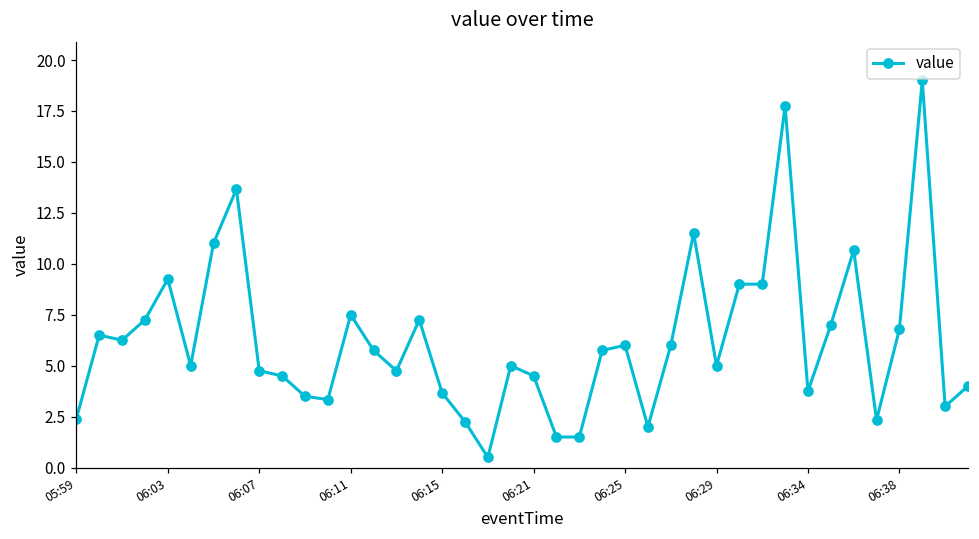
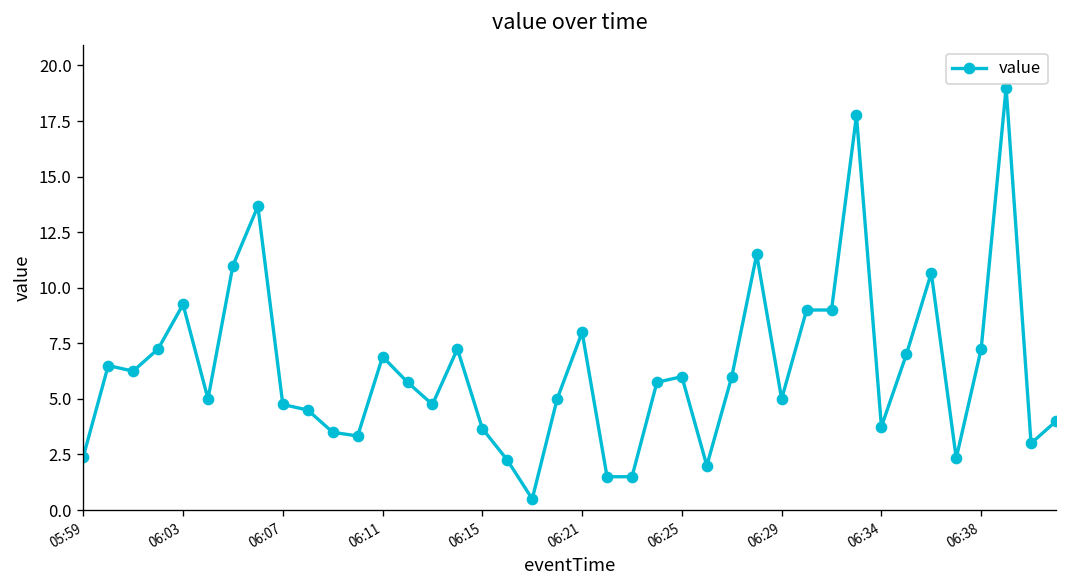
  {
    "05:59": 2.4,
    "06:03": 9.3,
    "06:07": 4.8,
-   "06:11": 7.5,
+   "06:11": 6.9,
    "06:15": 3.7,
-   "06:21": 4.5,
+   "06:21": 8.0,
    "06:25": 6.0,
    "06:29": 5.0,
    "06:34": 3.8,
-   "06:38": 6.8
+   "06:38": 7.3
  }
